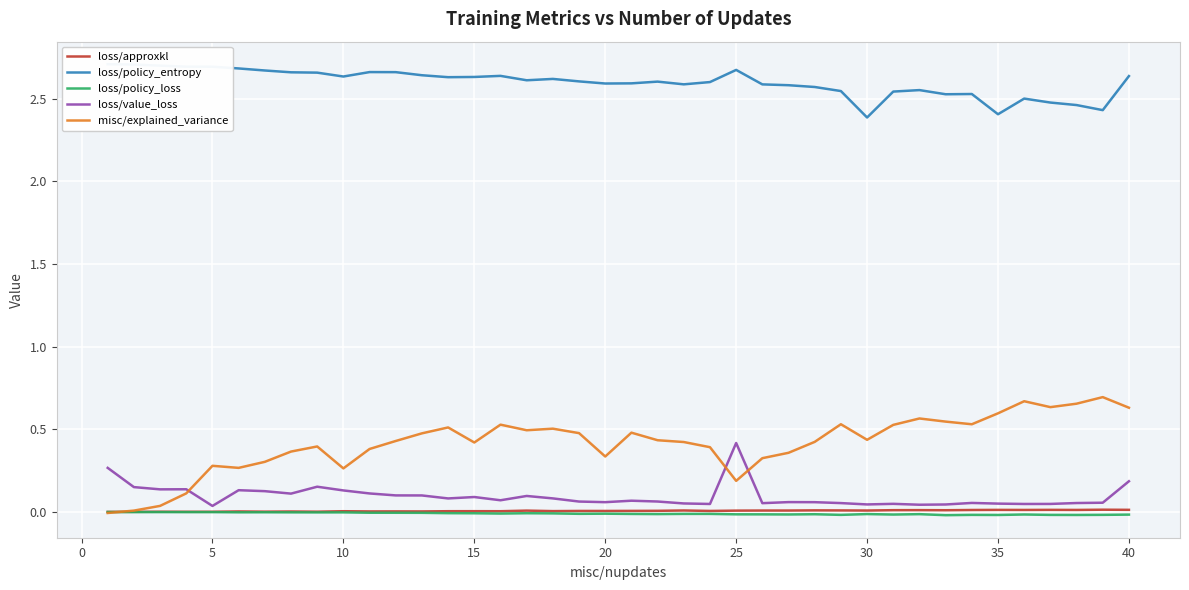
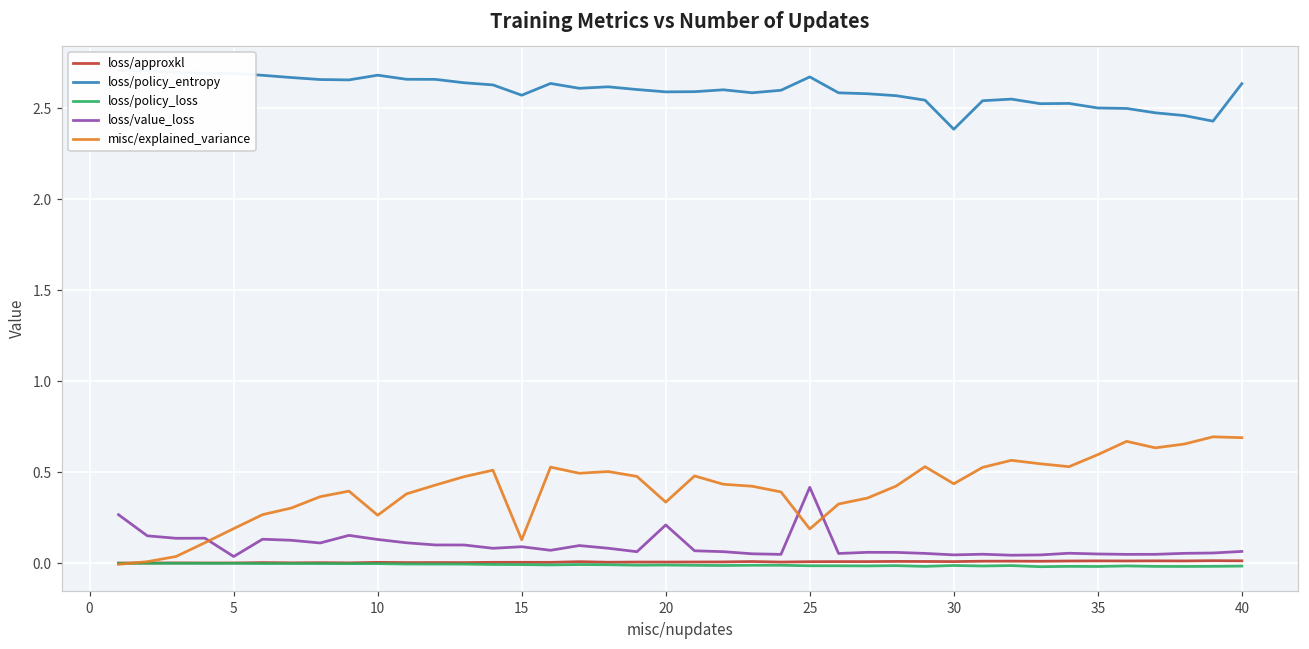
  {
    "loss/approxkl": {
      "20": 0.01,
      "25": 0.01,
      "30": 0.01,
      "35": 0.01,
      "40": 0.01
    },
    "loss/policy_entropy": {
-     "10": 2.63,
-     "15": 2.63,
+     "10": 2.68,
+     "15": 2.57,
      "20": 2.59,
      "25": 2.67,
      "30": 2.39,
-     "35": 2.41,
+     "35": 2.50,
      "40": 2.64
    },
    "loss/policy_loss": {
      "20": -0.01,
      "25": -0.01,
      "30": -0.01,
      "35": -0.02,
      "40": -0.02
    },
    "loss/value_loss": {
      "5": 0.04,
      "10": 0.13,
      "15": 0.09,
-     "20": 0.06,
+     "20": 0.21,
      "25": 0.42,
      "30": 0.05,
      "35": 0.05,
-     "40": 0.19
+     "40": 0.06
    },
    "misc/explained_variance": {
-     "5": 0.28,
+     "5": 0.19,
      "10": 0.26,
-     "15": 0.42,
+     "15": 0.13,
      "20": 0.34,
      "25": 0.19,
      "30": 0.44,
      "35": 0.60,
-     "40": 0.63
+     "40": 0.69
    }
  }
